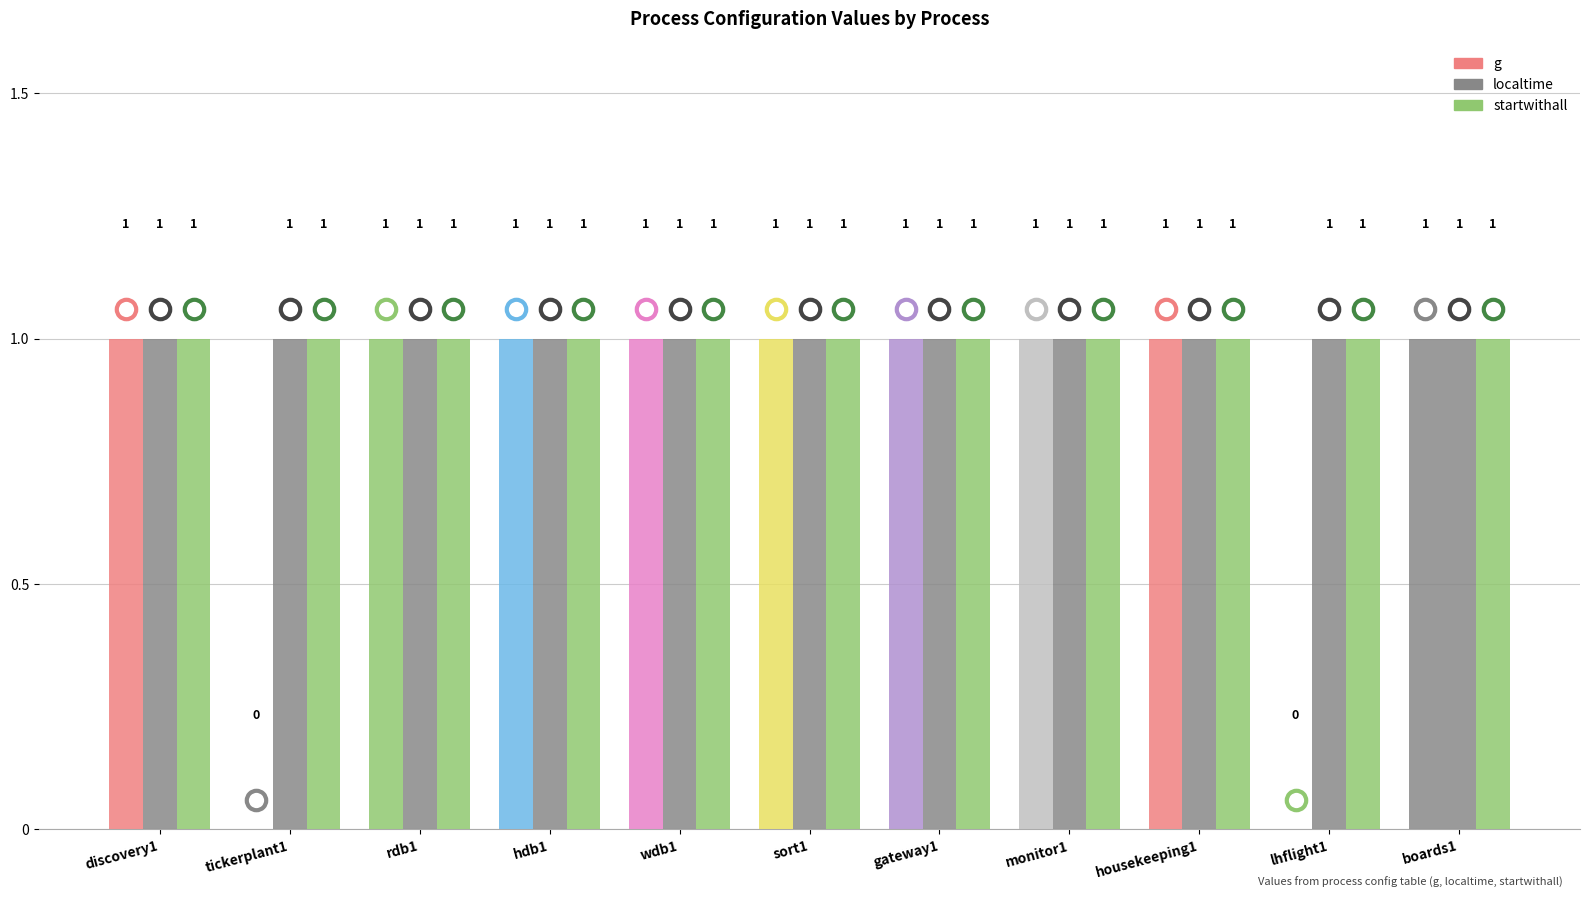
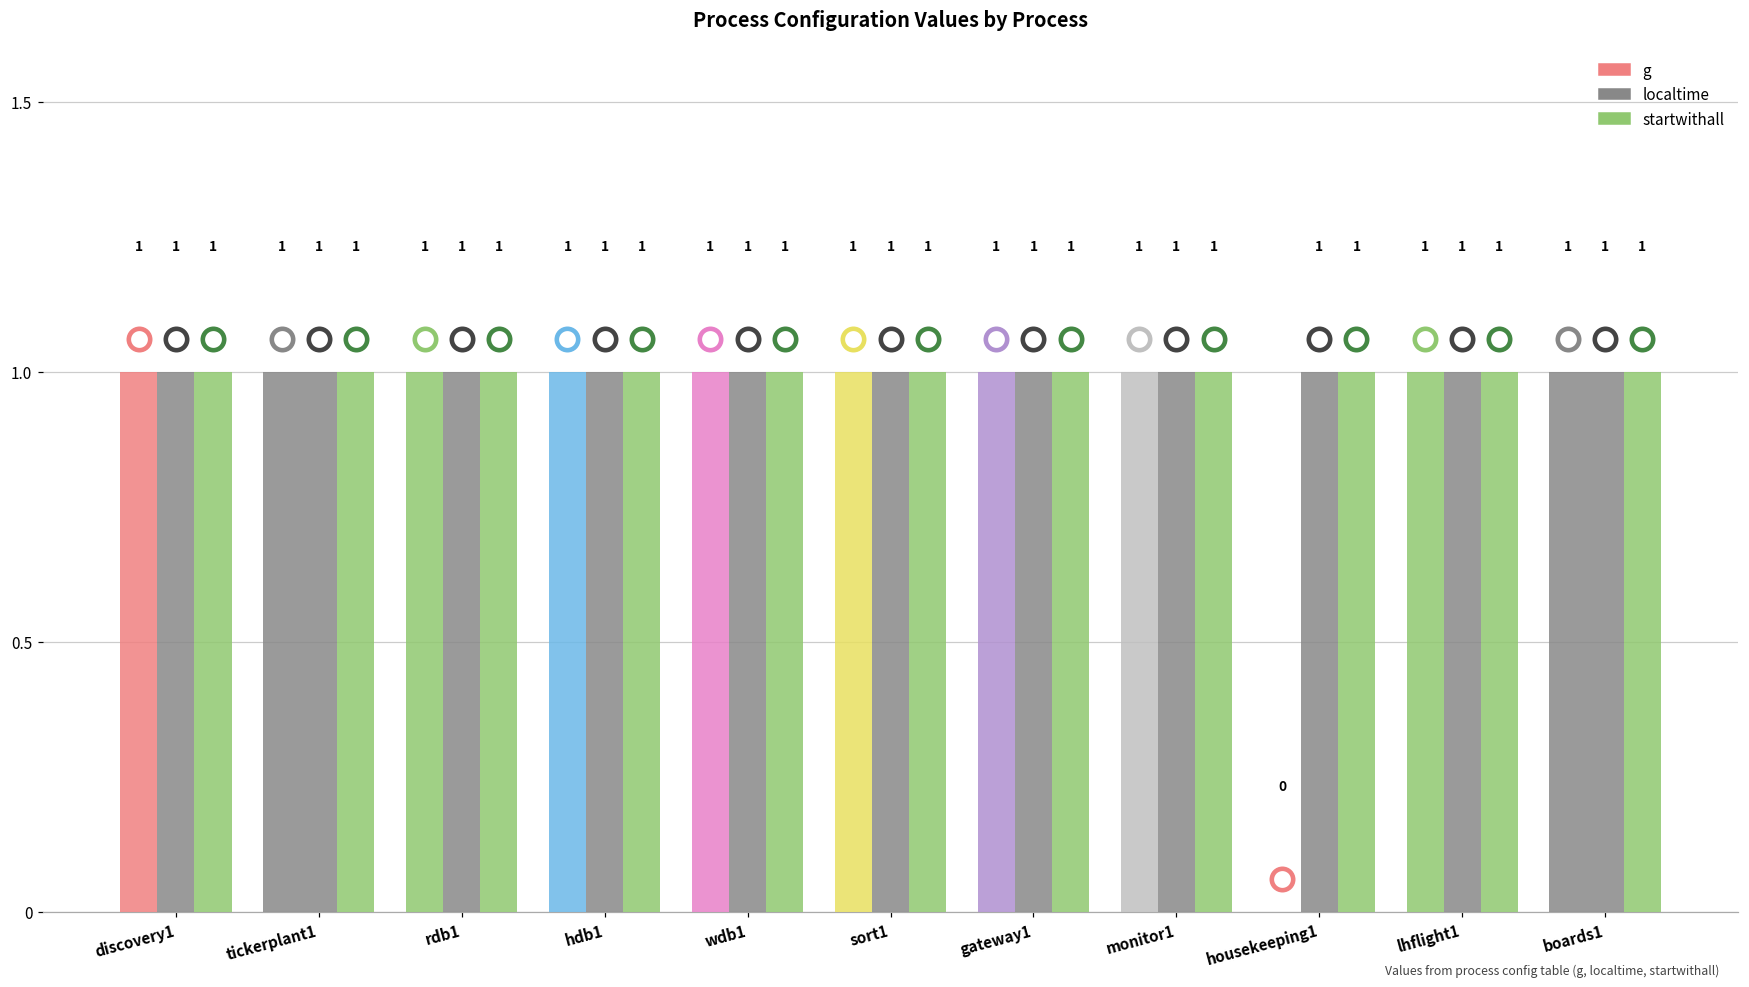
  {
    "g": {
-     "tickerplant1": 0,
-     "housekeeping1": 1,
-     "lhflight1": 0
+     "tickerplant1": 1,
+     "housekeeping1": 0,
+     "lhflight1": 1
    },
    "startwithall": {
      "discovery1": 1.00,
      "tickerplant1": 1.00,
      "rdb1": 1.00,
      "hdb1": 1.00,
      "wdb1": 1.00,
      "sort1": 1.00,
      "gateway1": 1.00,
      "monitor1": 1.00,
      "housekeeping1": 1.00,
      "lhflight1": 1.00,
      "boards1": 1.00
    }
  }
